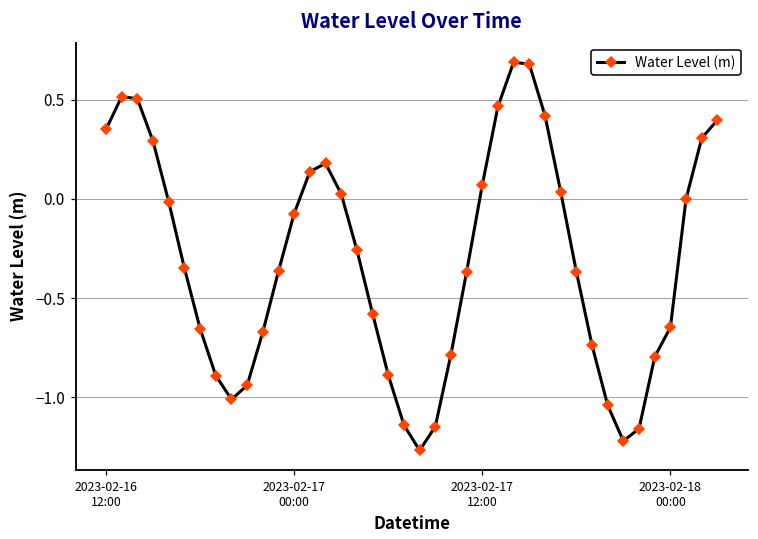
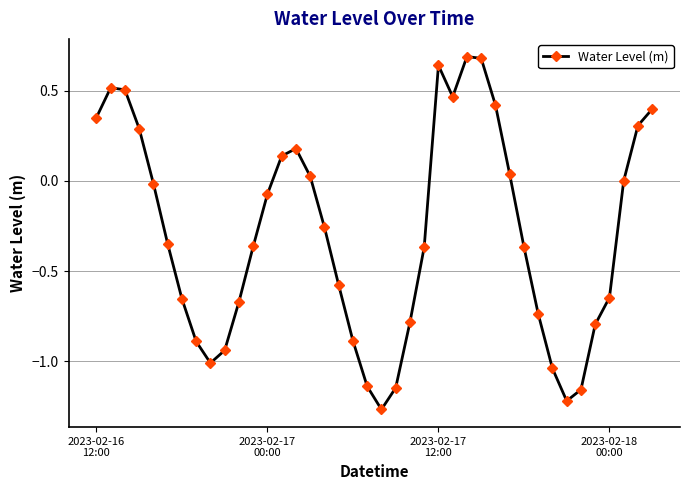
  {
    "2023-02-16 12:00": 0.35,
    "2023-02-17 00:00": -0.07,
-   "2023-02-17 12:00": 0.07,
+   "2023-02-17 12:00": 0.64,
    "2023-02-18 00:00": -0.65
  }
